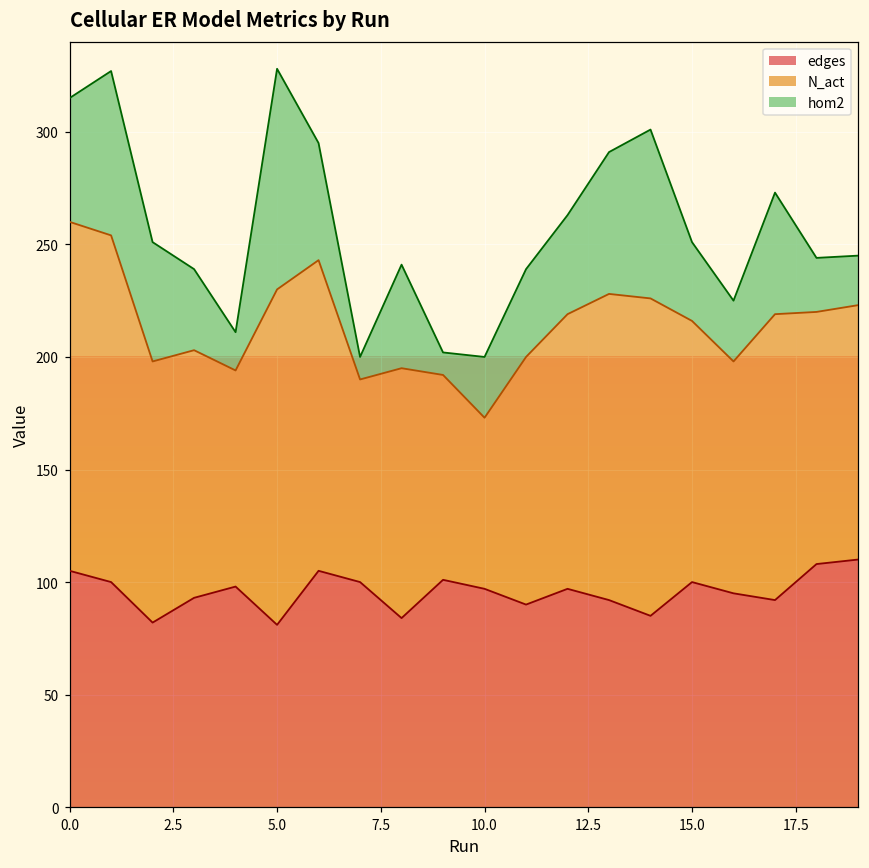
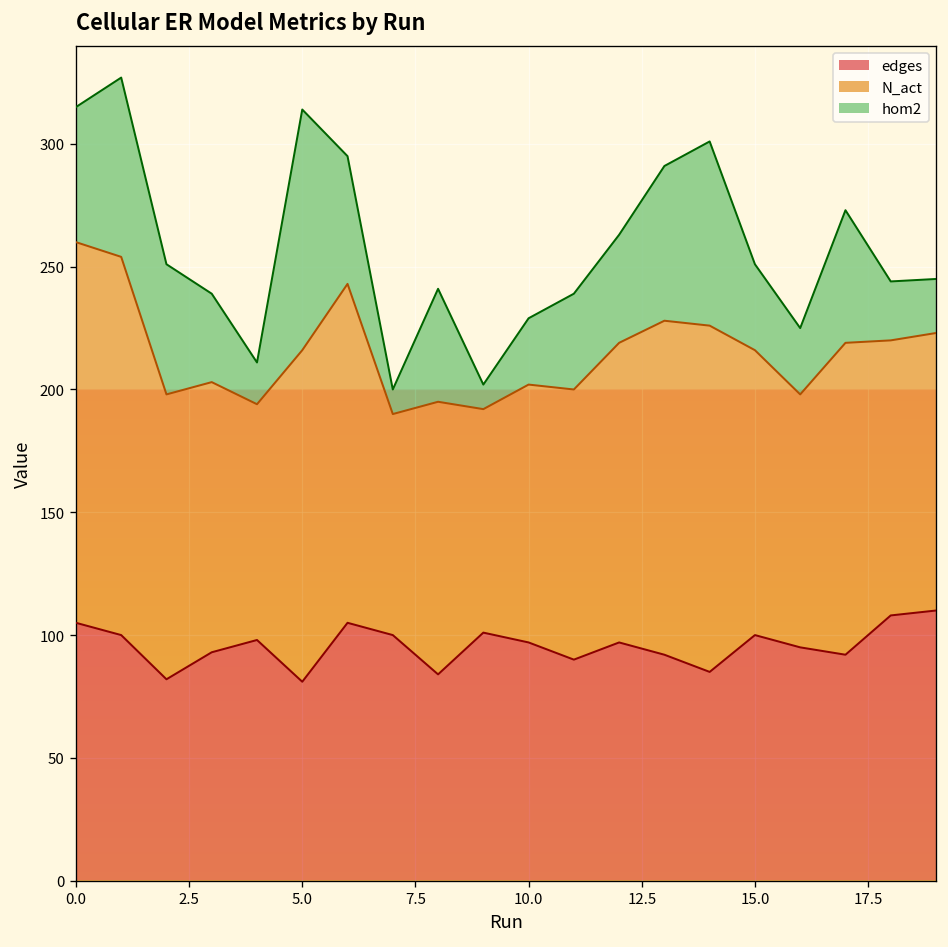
  {
    "edges": {
      "0.0": 105,
      "5.0": 81,
      "10.0": 97,
      "15.0": 100
    },
    "N_act": {
      "0.0": 155,
-     "5.0": 149,
-     "10.0": 76,
+     "5.0": 135,
+     "10.0": 105,
      "15.0": 116
    },
    "hom2": {
      "0.0": 55,
      "5.0": 98,
      "10.0": 27,
      "15.0": 35
    }
  }
